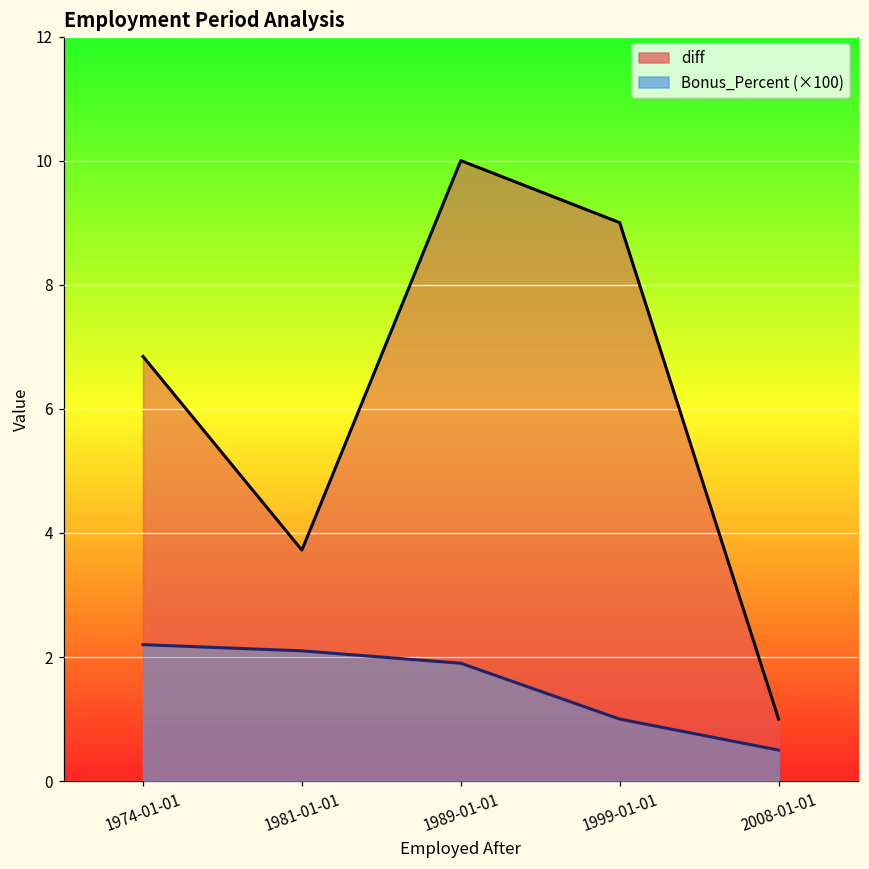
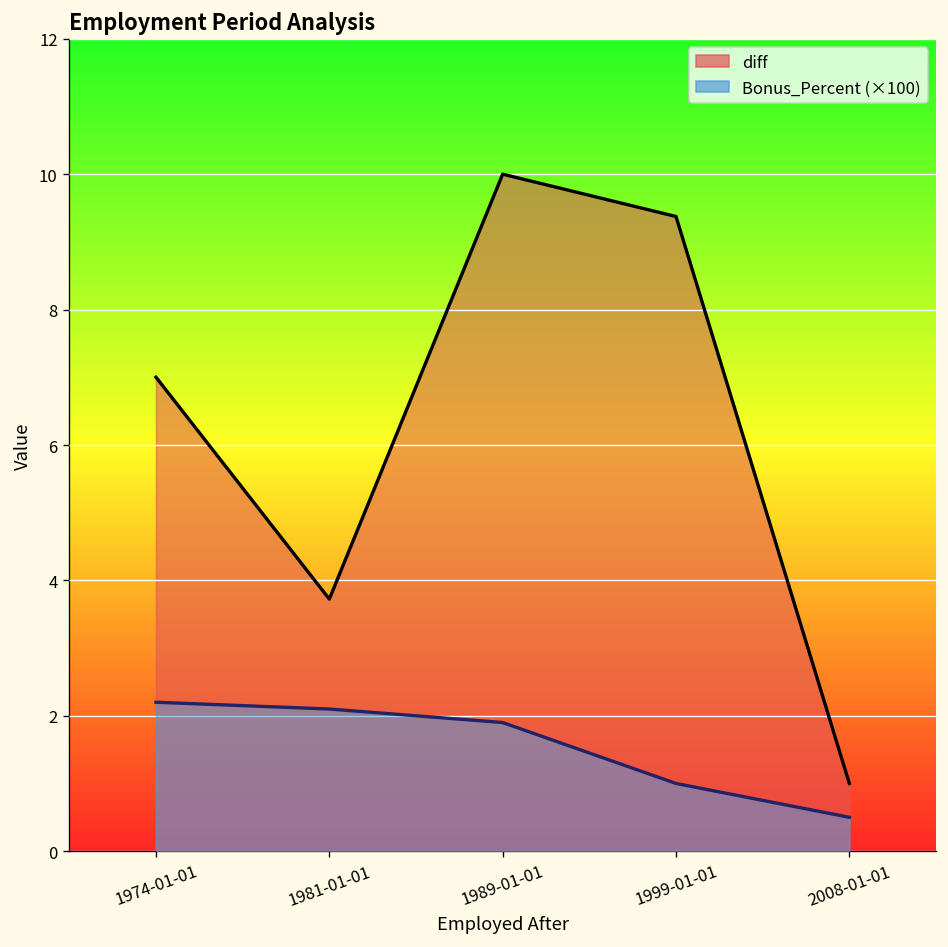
  {
    "diff": {
-     "1974-01-01": 6.8,
+     "1974-01-01": 7.0,
      "1981-01-01": 3.7,
      "1989-01-01": 10.0,
-     "1999-01-01": 9.0,
+     "1999-01-01": 9.4,
      "2008-01-01": 1.0
    },
    "Bonus_Percent (×100)": {
      "1974-01-01": 2.2,
      "1981-01-01": 2.1,
      "1989-01-01": 1.9,
      "1999-01-01": 1.0,
      "2008-01-01": 0.5
    }
  }
